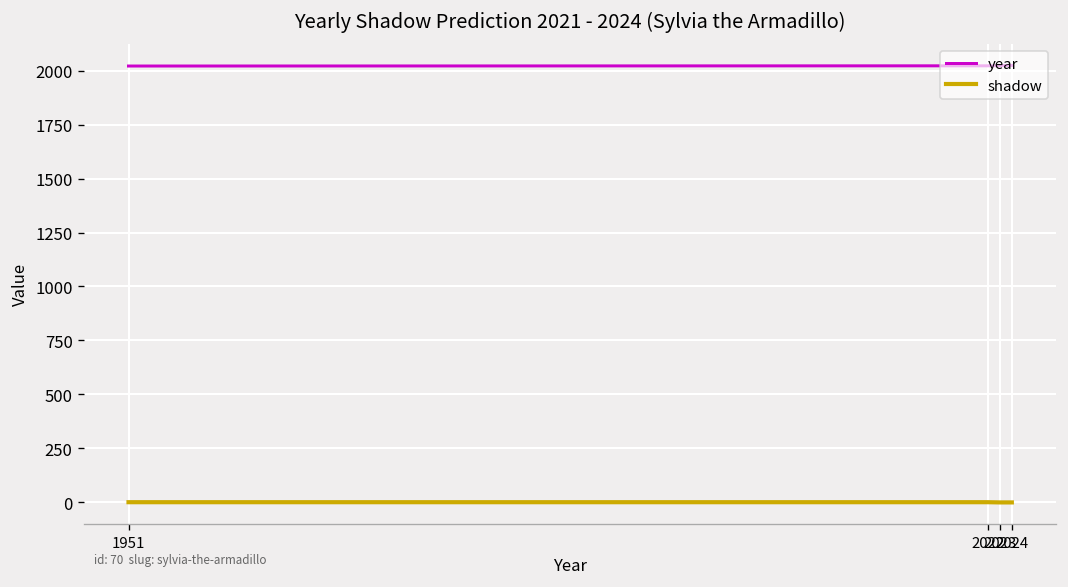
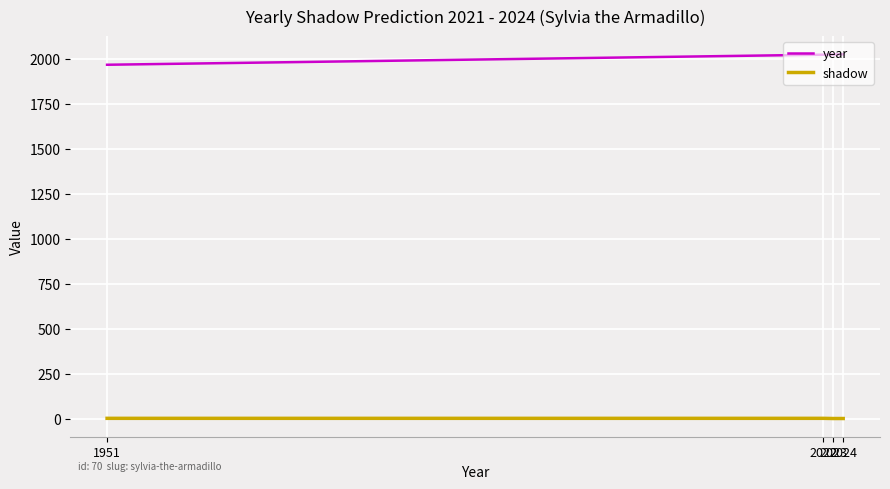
  {
    "year": {
-     "1951": 2020
+     "1951": 1970
    },
    "shadow": {
      "1951": 0
    }
  }
